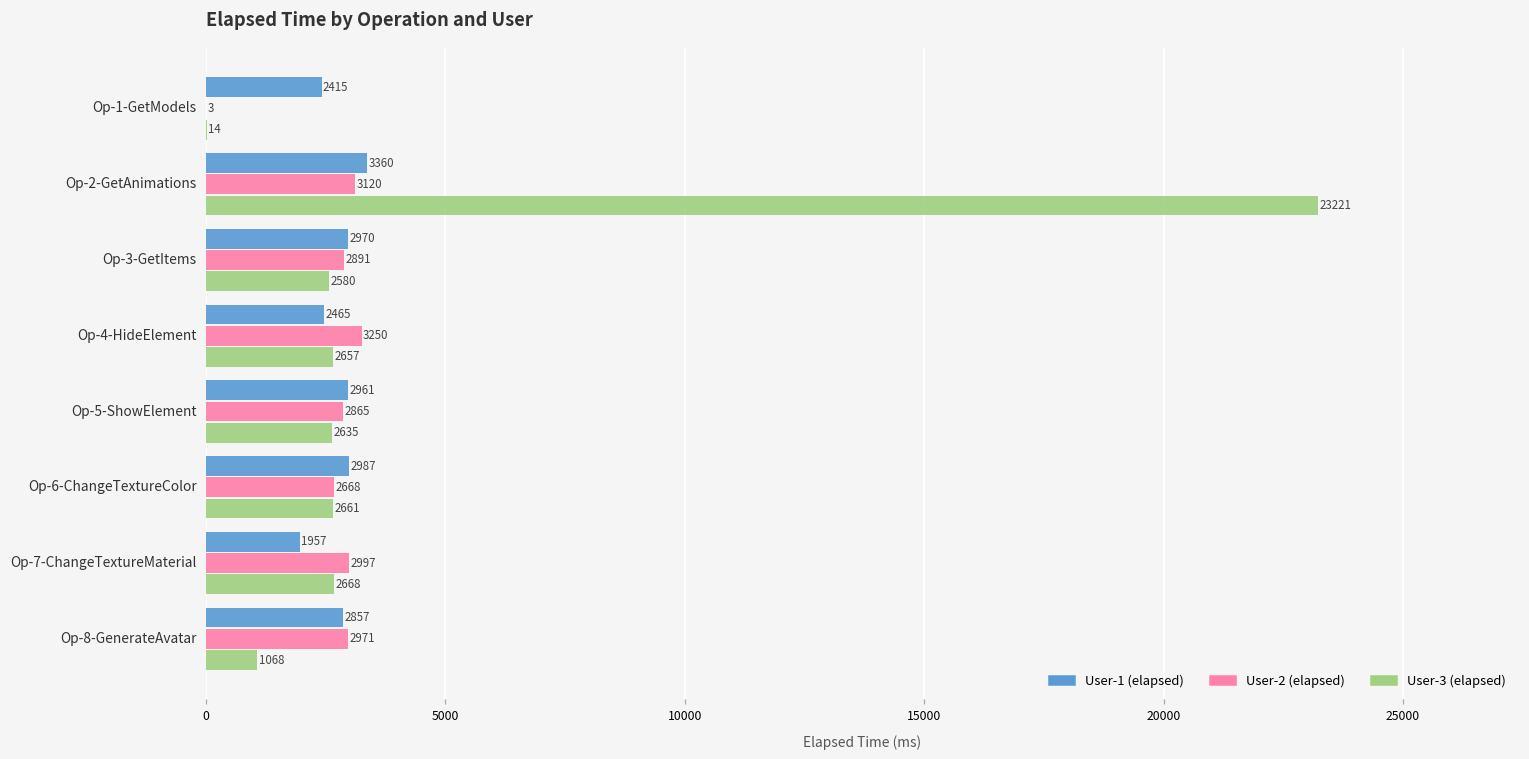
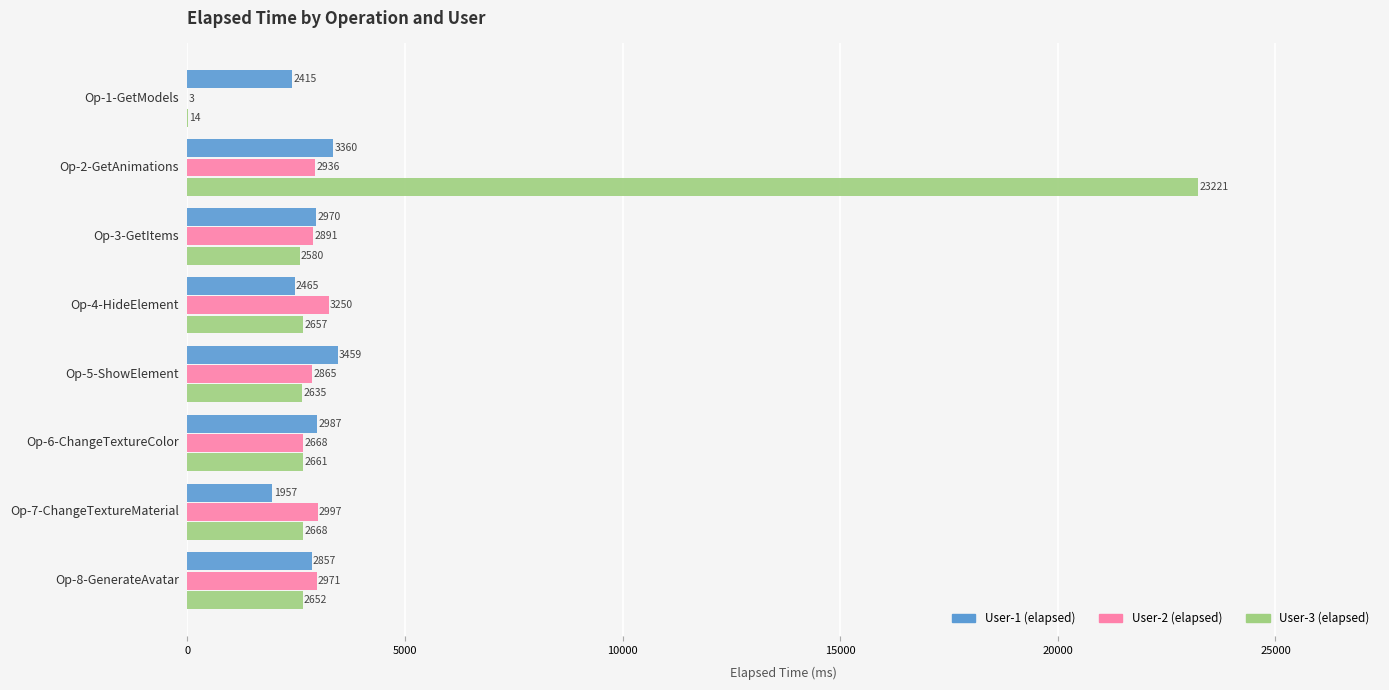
  {
    "User-1 (elapsed)": {
      "Op-1-GetModels": 2415,
      "Op-2-GetAnimations": 3360,
      "Op-3-GetItems": 2970,
      "Op-4-HideElement": 2465,
-     "Op-5-ShowElement": 2961,
+     "Op-5-ShowElement": 3459,
      "Op-6-ChangeTextureColor": 2987,
      "Op-7-ChangeTextureMaterial": 1957,
      "Op-8-GenerateAvatar": 2857
    },
    "User-2 (elapsed)": {
      "Op-1-GetModels": 3,
-     "Op-2-GetAnimations": 3120,
+     "Op-2-GetAnimations": 2936,
      "Op-3-GetItems": 2891,
      "Op-4-HideElement": 3250,
      "Op-5-ShowElement": 2865,
      "Op-6-ChangeTextureColor": 2668,
      "Op-7-ChangeTextureMaterial": 2997,
      "Op-8-GenerateAvatar": 2971
    },
    "User-3 (elapsed)": {
      "Op-1-GetModels": 14,
      "Op-2-GetAnimations": 23221,
      "Op-3-GetItems": 2580,
      "Op-4-HideElement": 2657,
      "Op-5-ShowElement": 2635,
      "Op-6-ChangeTextureColor": 2661,
      "Op-7-ChangeTextureMaterial": 2668,
-     "Op-8-GenerateAvatar": 1068
+     "Op-8-GenerateAvatar": 2652
    }
  }
